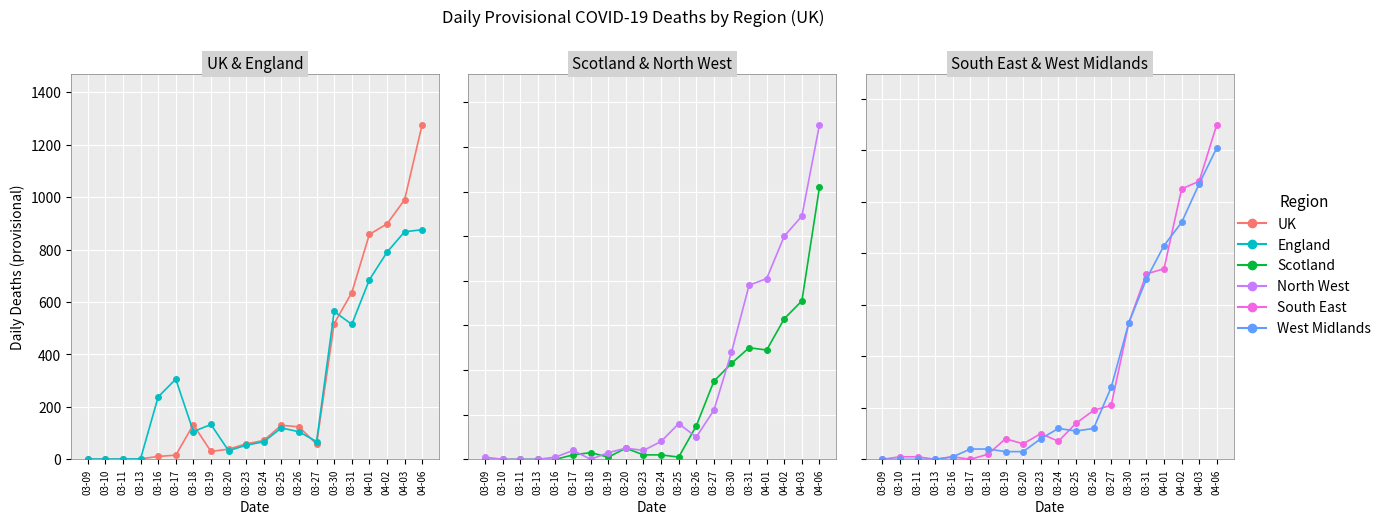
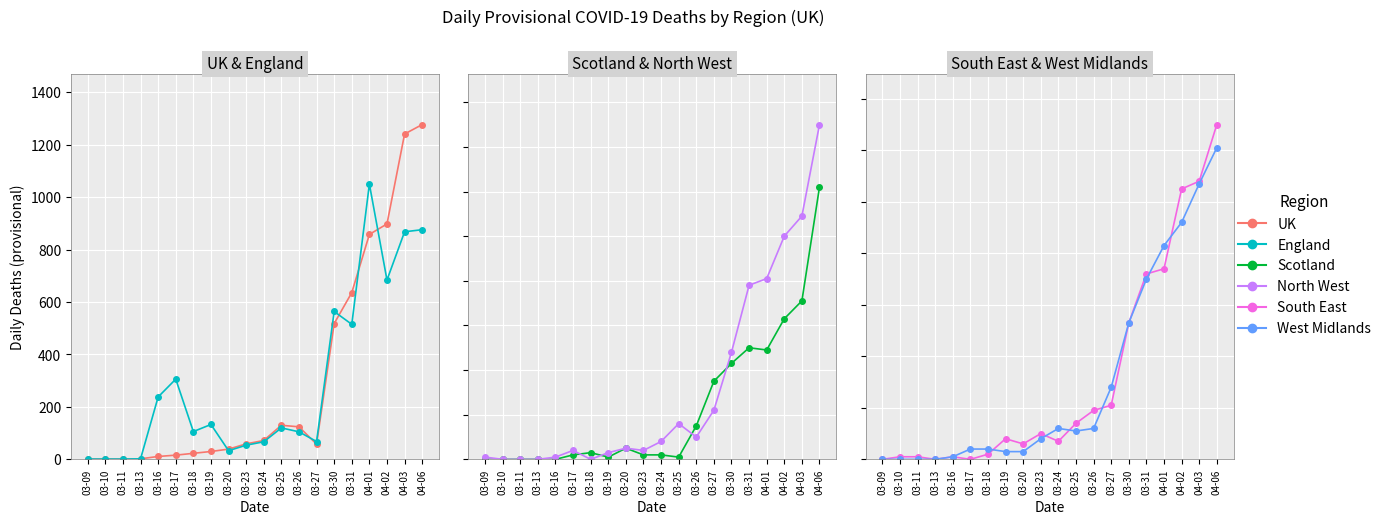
  {
    "UK & England": {
      "UK": {
        "03-16": 10,
        "03-17": 20,
-       "03-18": 130,
+       "03-18": 20,
        "03-19": 30,
        "03-25": 130,
        "03-26": 120,
        "03-27": 60,
        "03-30": 520,
        "03-31": 640,
        "04-01": 860,
        "04-02": 900,
-       "04-03": 990,
+       "04-03": 1240,
        "04-06": 1280
      },
      "England": {
        "03-16": 240,
        "03-17": 310,
        "03-18": 110,
        "03-19": 130,
        "03-25": 120,
        "03-26": 110,
        "03-27": 70,
        "03-30": 560,
        "03-31": 520,
-       "04-01": 690,
-       "04-02": 790,
+       "04-01": 1050,
+       "04-02": 680,
        "04-03": 870,
        "04-06": 880
      }
    }
  }
